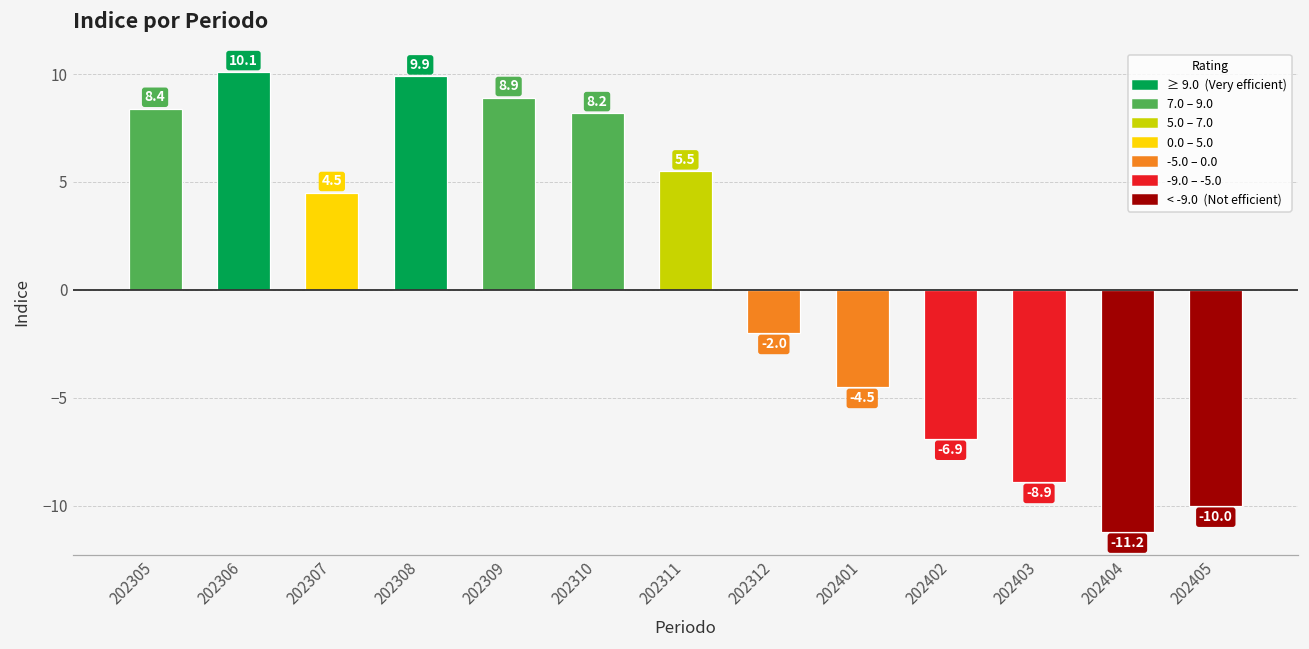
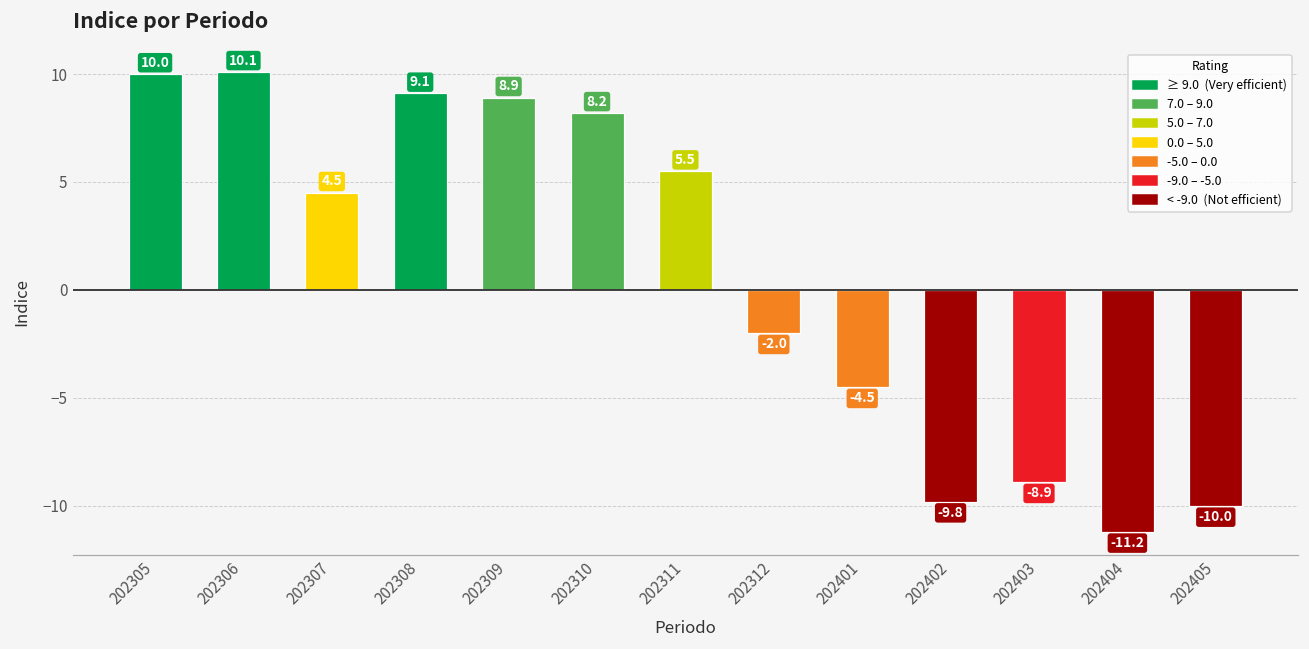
  {
-   "202305": 8.4,
-   "202308": 9.9,
-   "202402": -6.9
+   "202305": 10.0,
+   "202308": 9.1,
+   "202402": -9.8
  }
